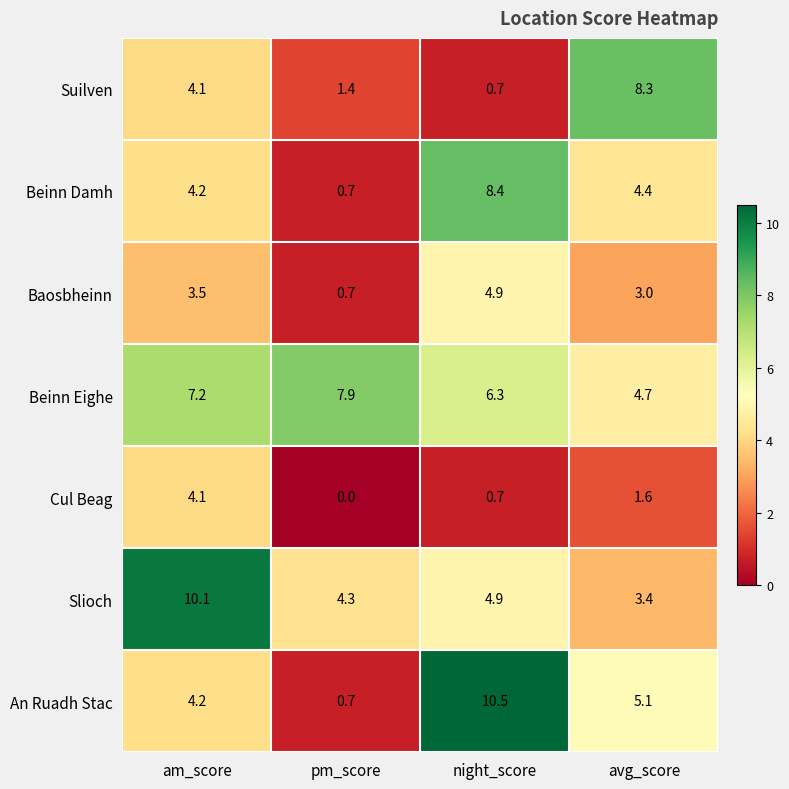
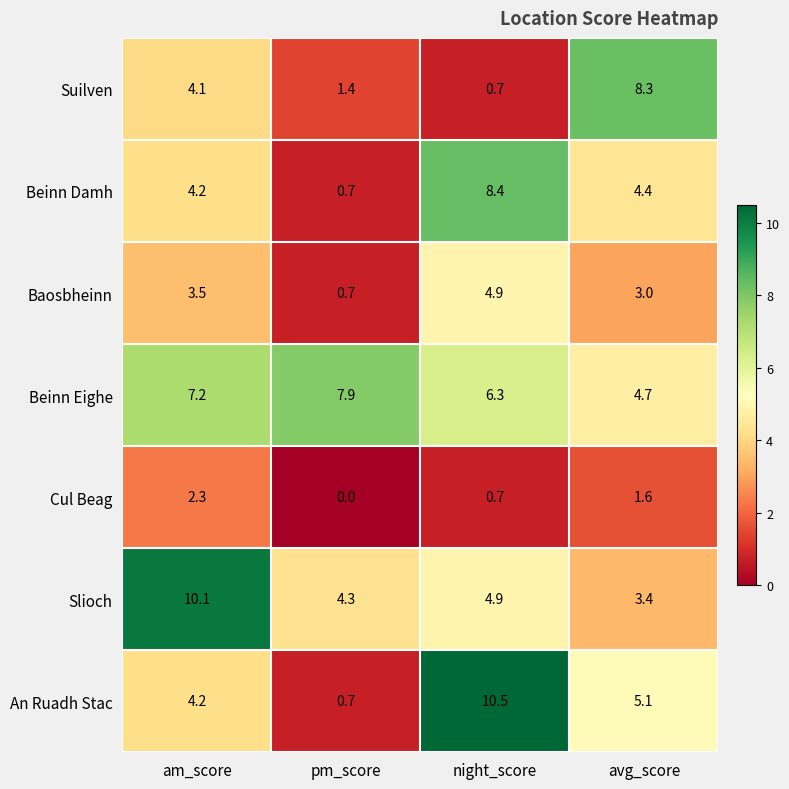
  {
    "Suilven": {
      "am_score": 4.1,
      "pm_score": 1.4,
      "night_score": 0.7,
      "avg_score": 8.3
    },
    "Beinn Damh": {
      "am_score": 4.2,
      "pm_score": 0.7,
      "night_score": 8.4,
      "avg_score": 4.4
    },
    "Baosbheinn": {
      "am_score": 3.5,
      "pm_score": 0.7,
      "night_score": 4.9,
      "avg_score": 3.0
    },
    "Beinn Eighe": {
      "am_score": 7.2,
      "pm_score": 7.9,
      "night_score": 6.3,
      "avg_score": 4.7
    },
    "Cul Beag": {
-     "am_score": 4.1,
+     "am_score": 2.3,
      "pm_score": 0.0,
      "night_score": 0.7,
      "avg_score": 1.6
    },
    "Slioch": {
      "am_score": 10.1,
      "pm_score": 4.3,
      "night_score": 4.9,
      "avg_score": 3.4
    },
    "An Ruadh Stac": {
      "am_score": 4.2,
      "pm_score": 0.7,
      "night_score": 10.5,
      "avg_score": 5.1
    }
  }
